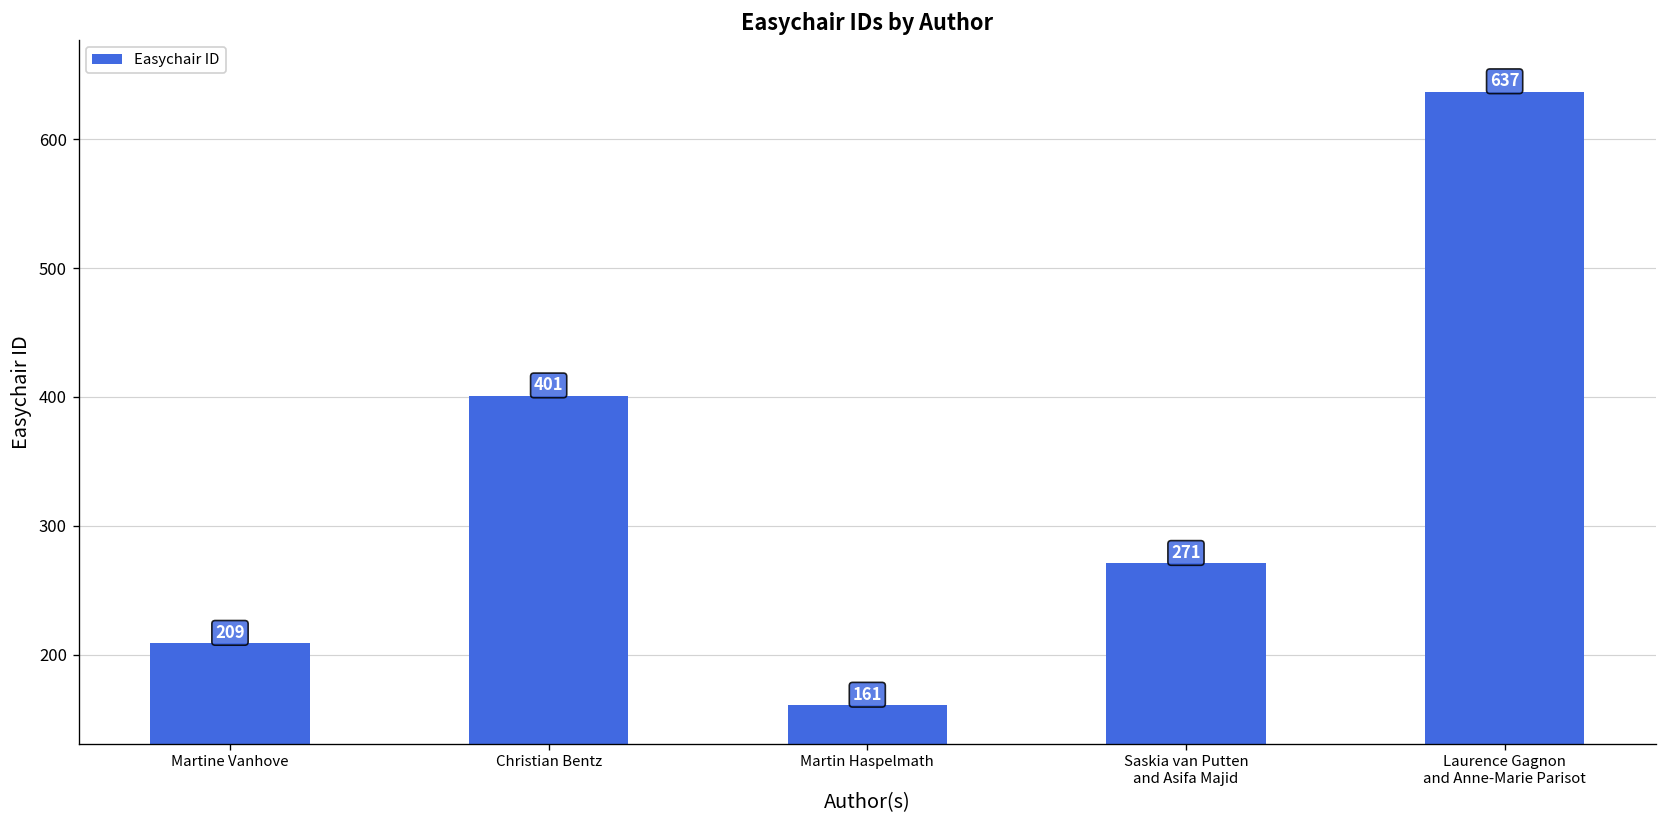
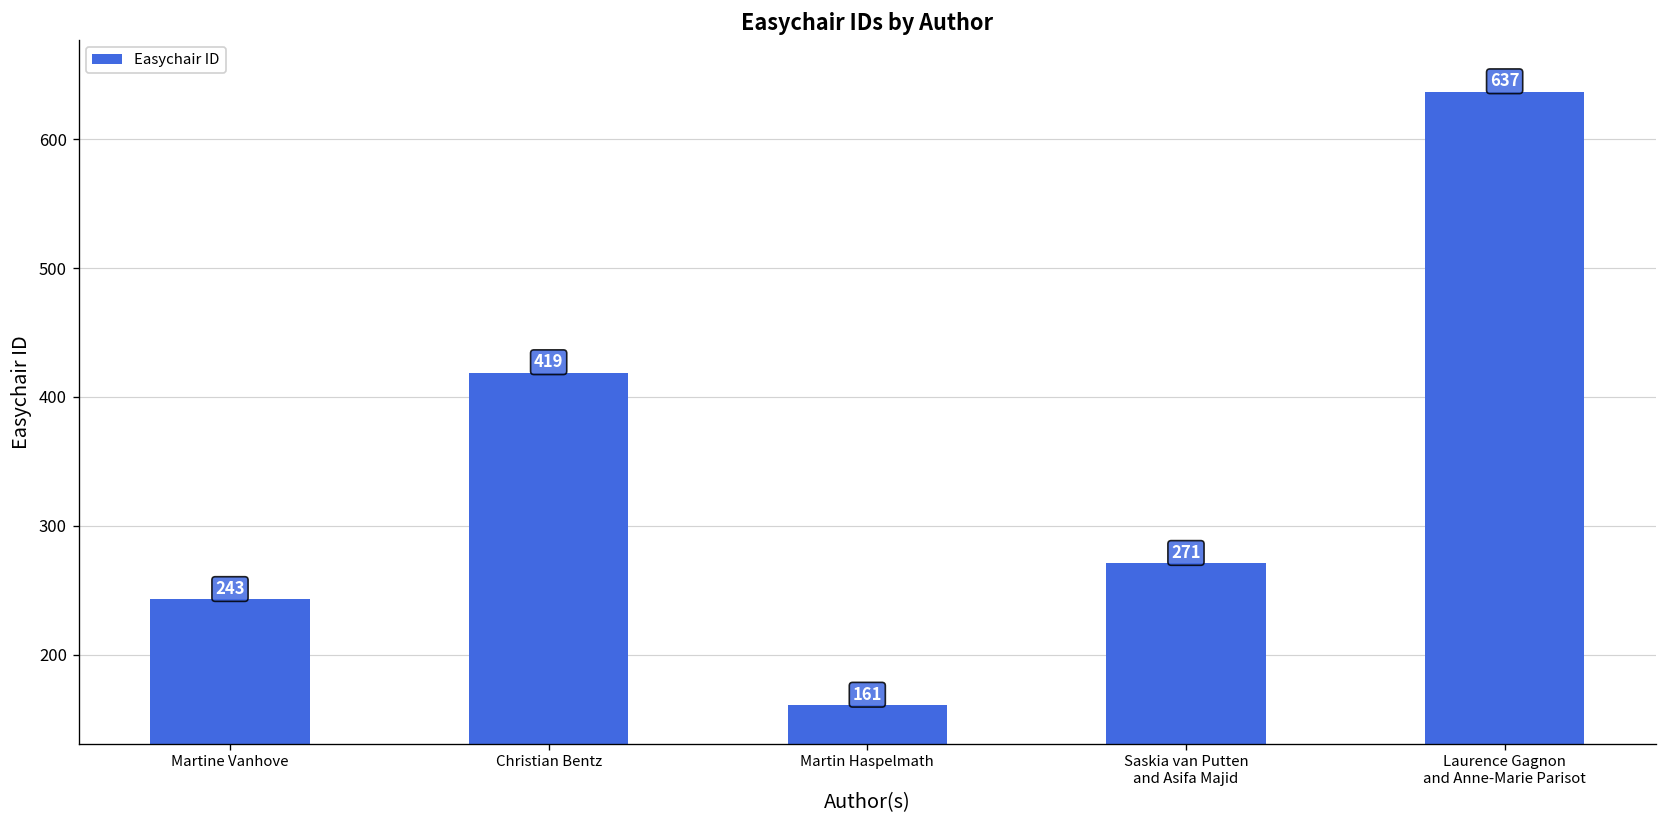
  {
-   "Martine Vanhove": 209,
-   "Christian Bentz": 401
+   "Martine Vanhove": 243,
+   "Christian Bentz": 419
  }
